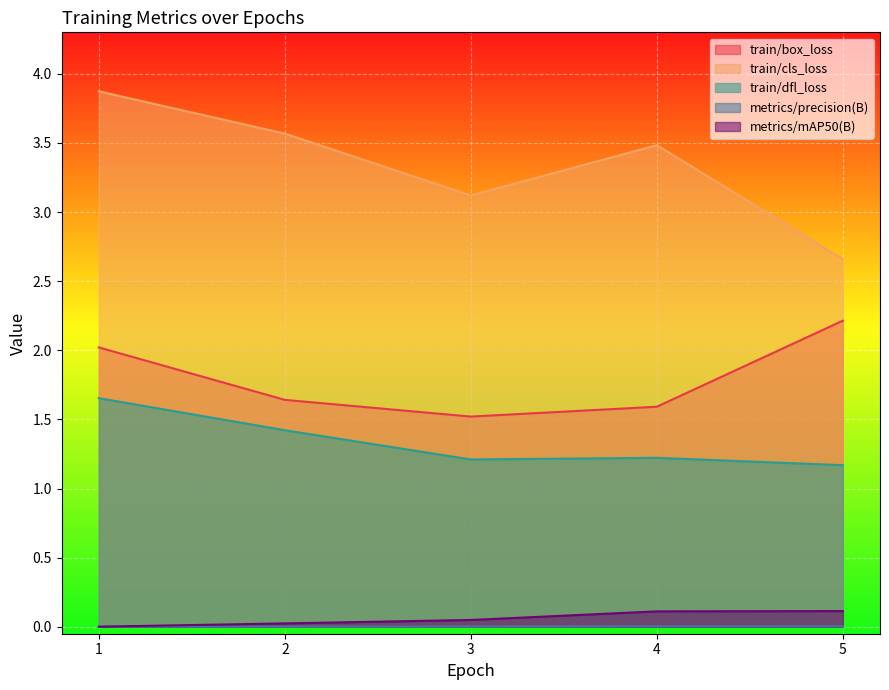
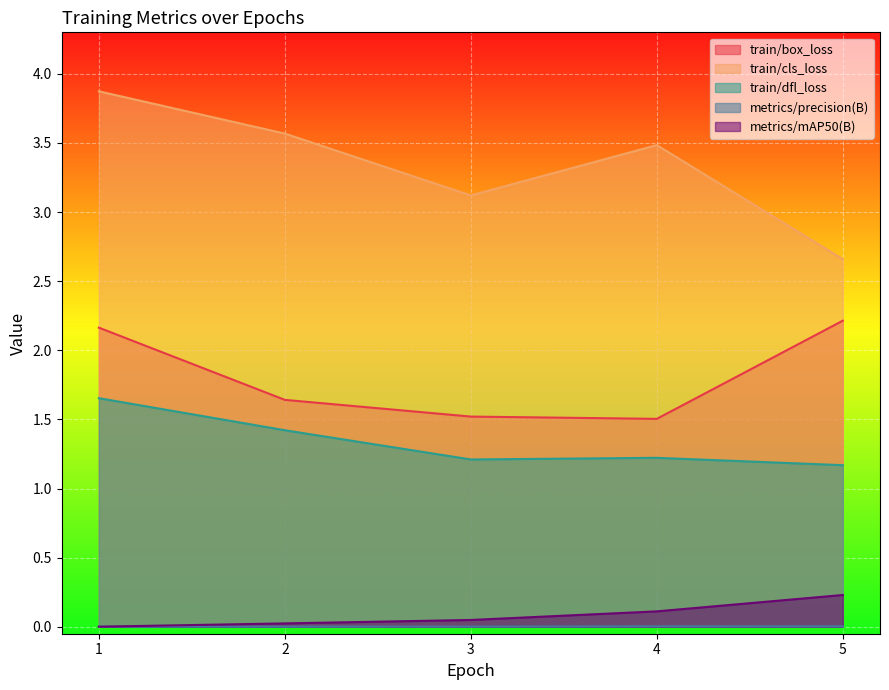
  {
    "train/box_loss": {
-     "1": 2.02,
+     "1": 2.16,
      "2": 1.64,
      "3": 1.52,
-     "4": 1.59,
+     "4": 1.50,
      "5": 2.21
    },
    "train/cls_loss": {
      "1": 3.87,
      "2": 3.57,
      "3": 3.12,
      "4": 3.48,
      "5": 2.66
    },
    "metrics/mAP50(B)": {
      "2": 0.02,
      "3": 0.05,
      "4": 0.11,
-     "5": 0.11
+     "5": 0.23
    }
  }
